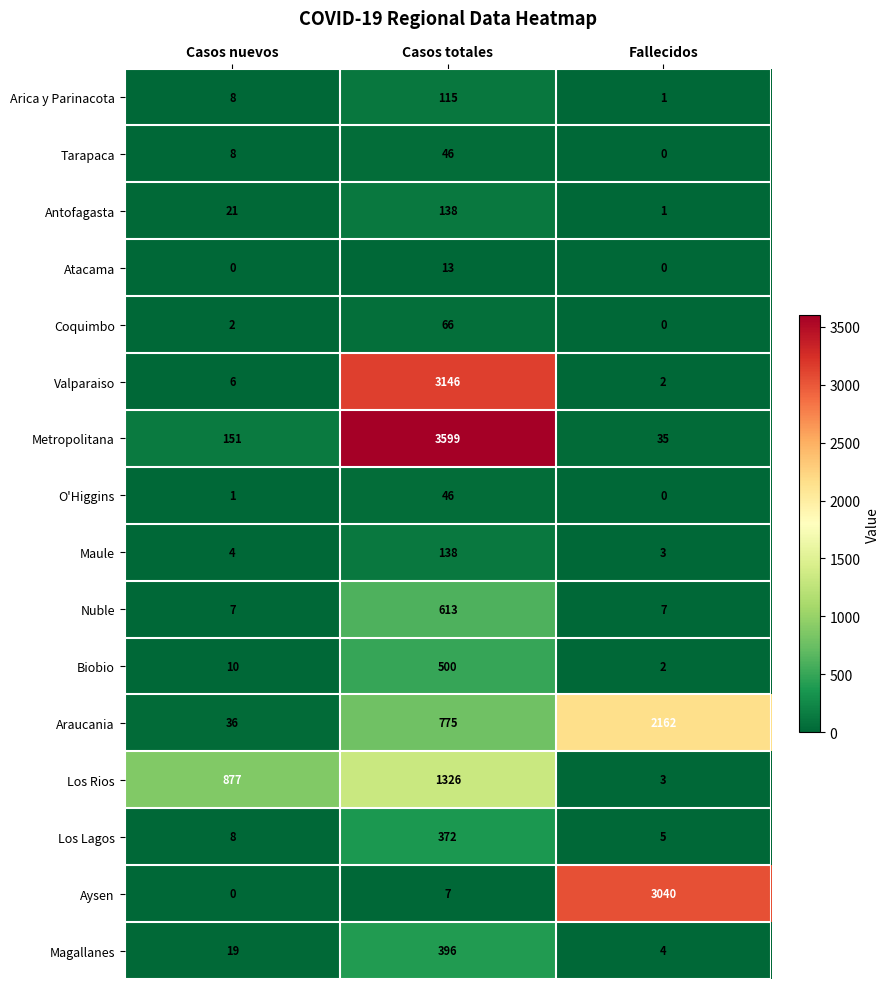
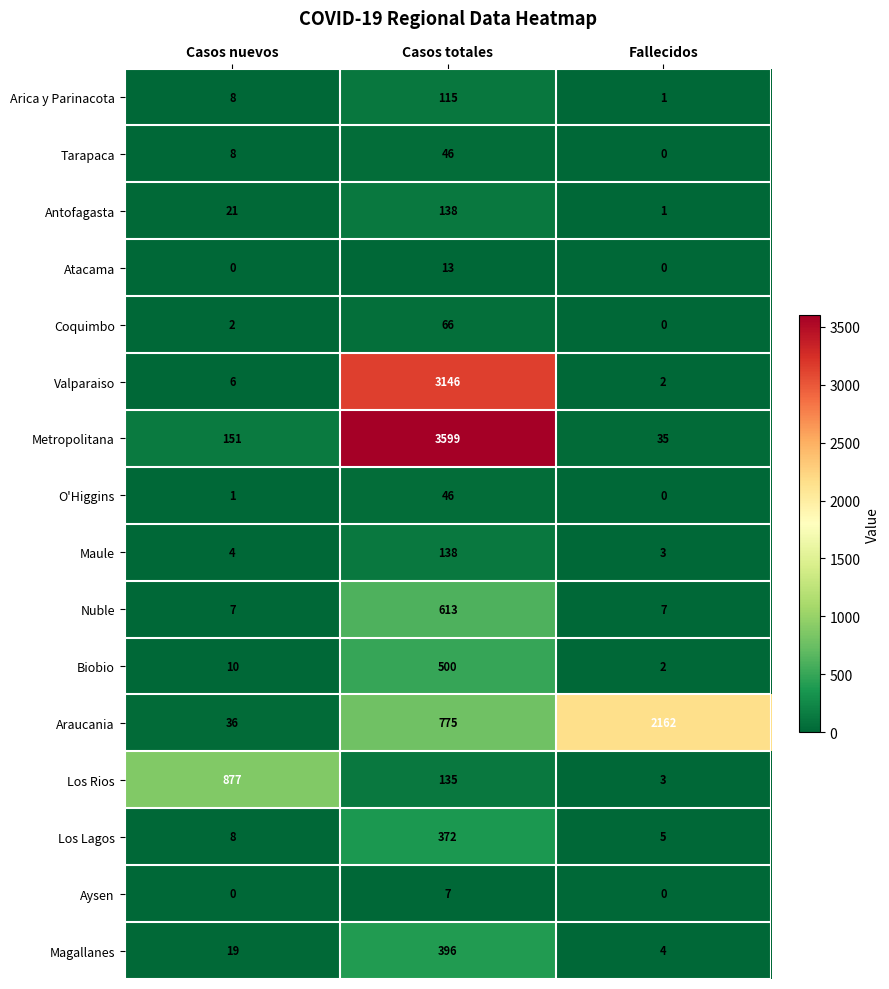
  {
    "Arica y Parinacota": {
      "Casos nuevos": 8,
      "Casos totales": 115,
      "Fallecidos": 1
    },
    "Tarapaca": {
      "Casos nuevos": 8,
      "Casos totales": 46,
      "Fallecidos": 0
    },
    "Antofagasta": {
      "Casos nuevos": 21,
      "Casos totales": 138,
      "Fallecidos": 1
    },
    "Atacama": {
      "Casos nuevos": 0,
      "Casos totales": 13,
      "Fallecidos": 0
    },
    "Coquimbo": {
      "Casos nuevos": 2,
      "Casos totales": 66,
      "Fallecidos": 0
    },
    "Valparaiso": {
      "Casos nuevos": 6,
      "Casos totales": 3146,
      "Fallecidos": 2
    },
    "Metropolitana": {
      "Casos nuevos": 151,
      "Casos totales": 3599,
      "Fallecidos": 35
    },
    "O'Higgins": {
      "Casos nuevos": 1,
      "Casos totales": 46,
      "Fallecidos": 0
    },
    "Maule": {
      "Casos nuevos": 4,
      "Casos totales": 138,
      "Fallecidos": 3
    },
    "Nuble": {
      "Casos nuevos": 7,
      "Casos totales": 613,
      "Fallecidos": 7
    },
    "Biobio": {
      "Casos nuevos": 10,
      "Casos totales": 500,
      "Fallecidos": 2
    },
    "Araucania": {
      "Casos nuevos": 36,
      "Casos totales": 775,
      "Fallecidos": 2162
    },
    "Los Rios": {
      "Casos nuevos": 877,
-     "Casos totales": 1326,
+     "Casos totales": 135,
      "Fallecidos": 3
    },
    "Los Lagos": {
      "Casos nuevos": 8,
      "Casos totales": 372,
      "Fallecidos": 5
    },
    "Aysen": {
      "Casos nuevos": 0,
      "Casos totales": 7,
-     "Fallecidos": 3040
+     "Fallecidos": 0
    },
    "Magallanes": {
      "Casos nuevos": 19,
      "Casos totales": 396,
      "Fallecidos": 4
    }
  }
